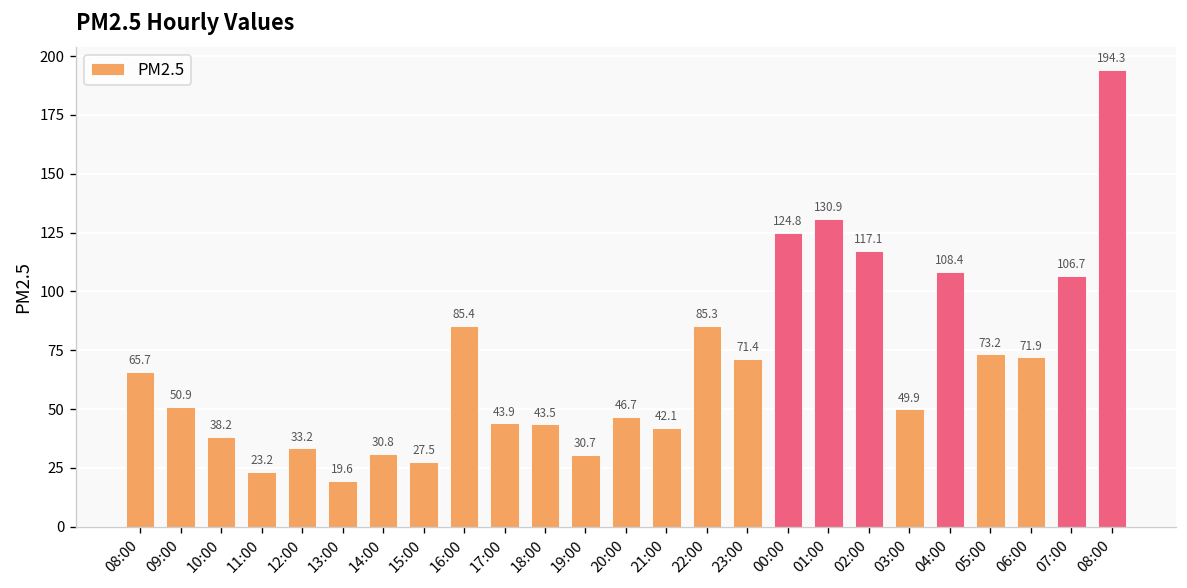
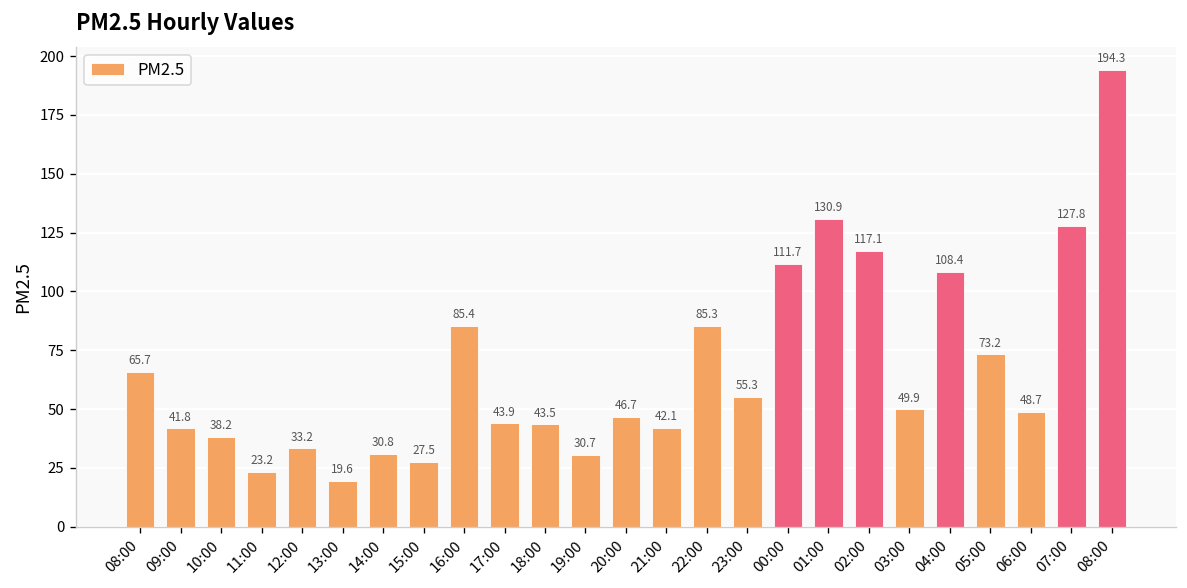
  {
-   "09:00": 50.9,
+   "09:00": 41.8,
    "10:00": 38.2,
    "11:00": 23.2,
    "12:00": 33.2,
    "13:00": 19.6,
    "14:00": 30.8,
    "15:00": 27.5,
    "16:00": 85.4,
    "17:00": 43.9,
    "18:00": 43.5,
    "19:00": 30.7,
    "20:00": 46.7,
    "21:00": 42.1,
    "22:00": 85.3,
-   "23:00": 71.4,
-   "00:00": 124.8,
+   "23:00": 55.3,
+   "00:00": 111.7,
    "01:00": 130.9,
    "02:00": 117.1,
    "03:00": 49.9,
    "04:00": 108.4,
    "05:00": 73.2,
-   "06:00": 71.9,
-   "07:00": 106.7
+   "06:00": 48.7,
+   "07:00": 127.8
  }
